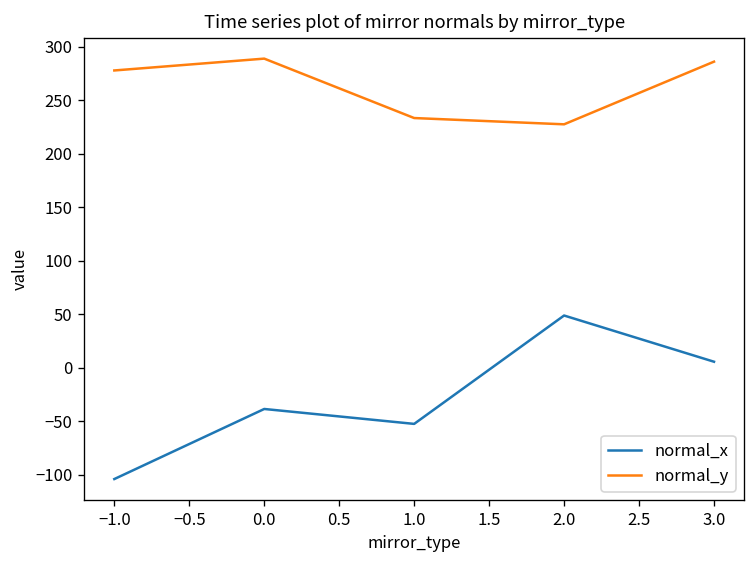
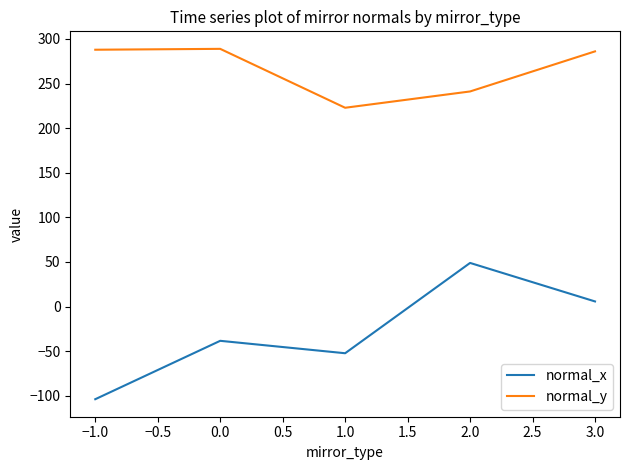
  {
    "normal_x": {
      "−1.0": -100,
      "0.0": -40,
      "1.0": -50,
      "2.0": 50,
      "3.0": 10
    },
    "normal_y": {
-     "−1.0": 280,
+     "−1.0": 290,
      "0.0": 290,
-     "1.0": 230,
-     "2.0": 230,
+     "1.0": 220,
+     "2.0": 240,
      "3.0": 290
    }
  }
